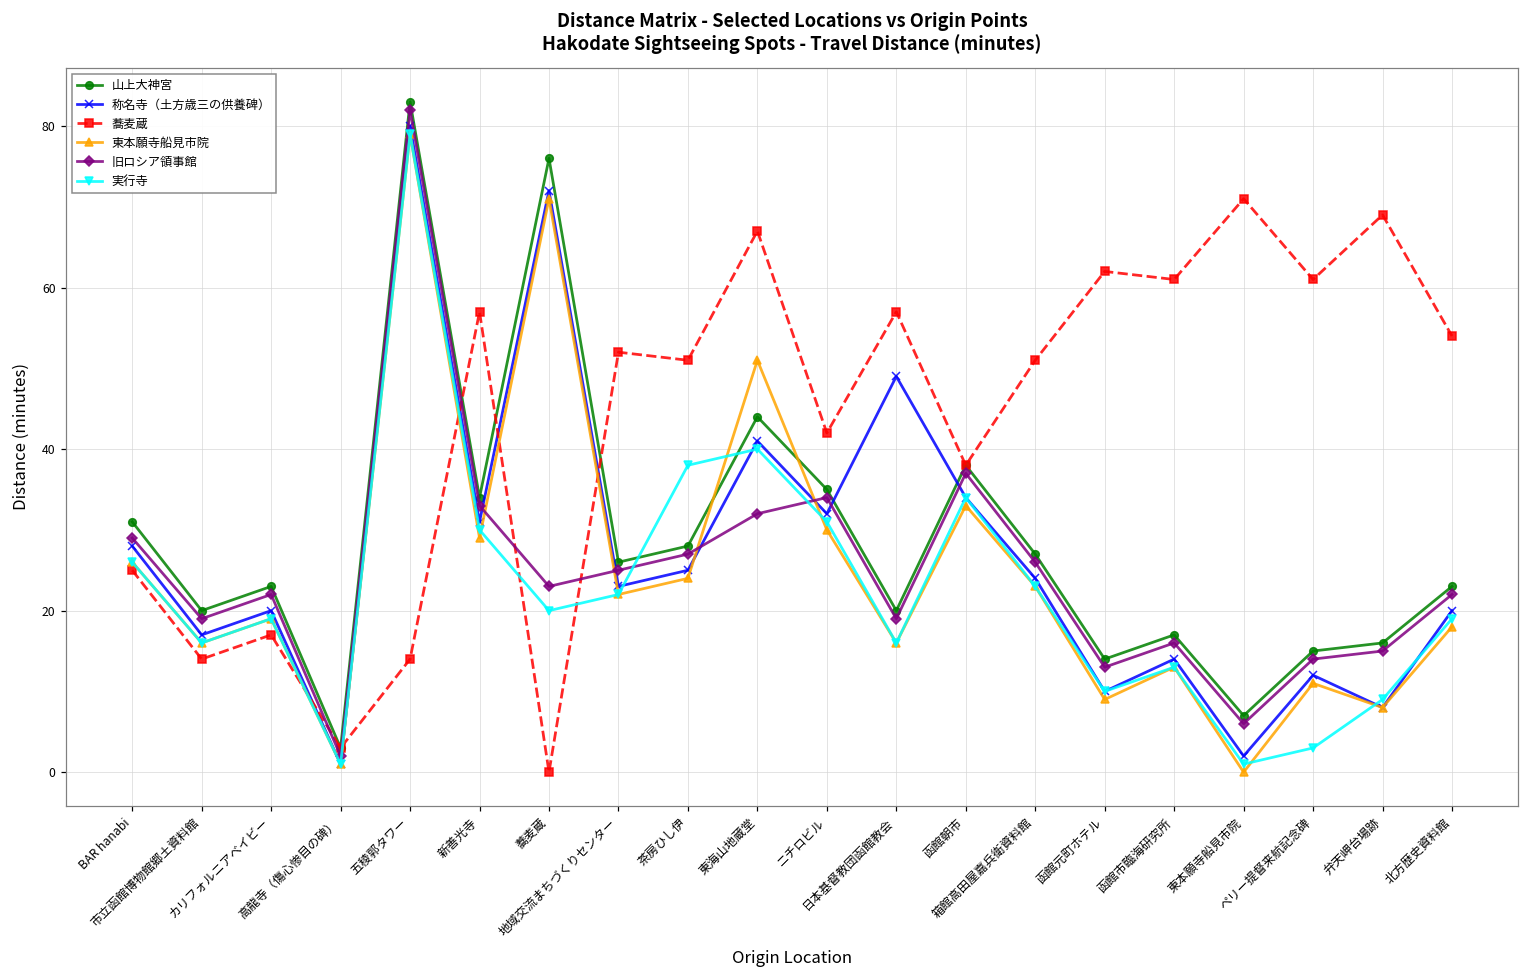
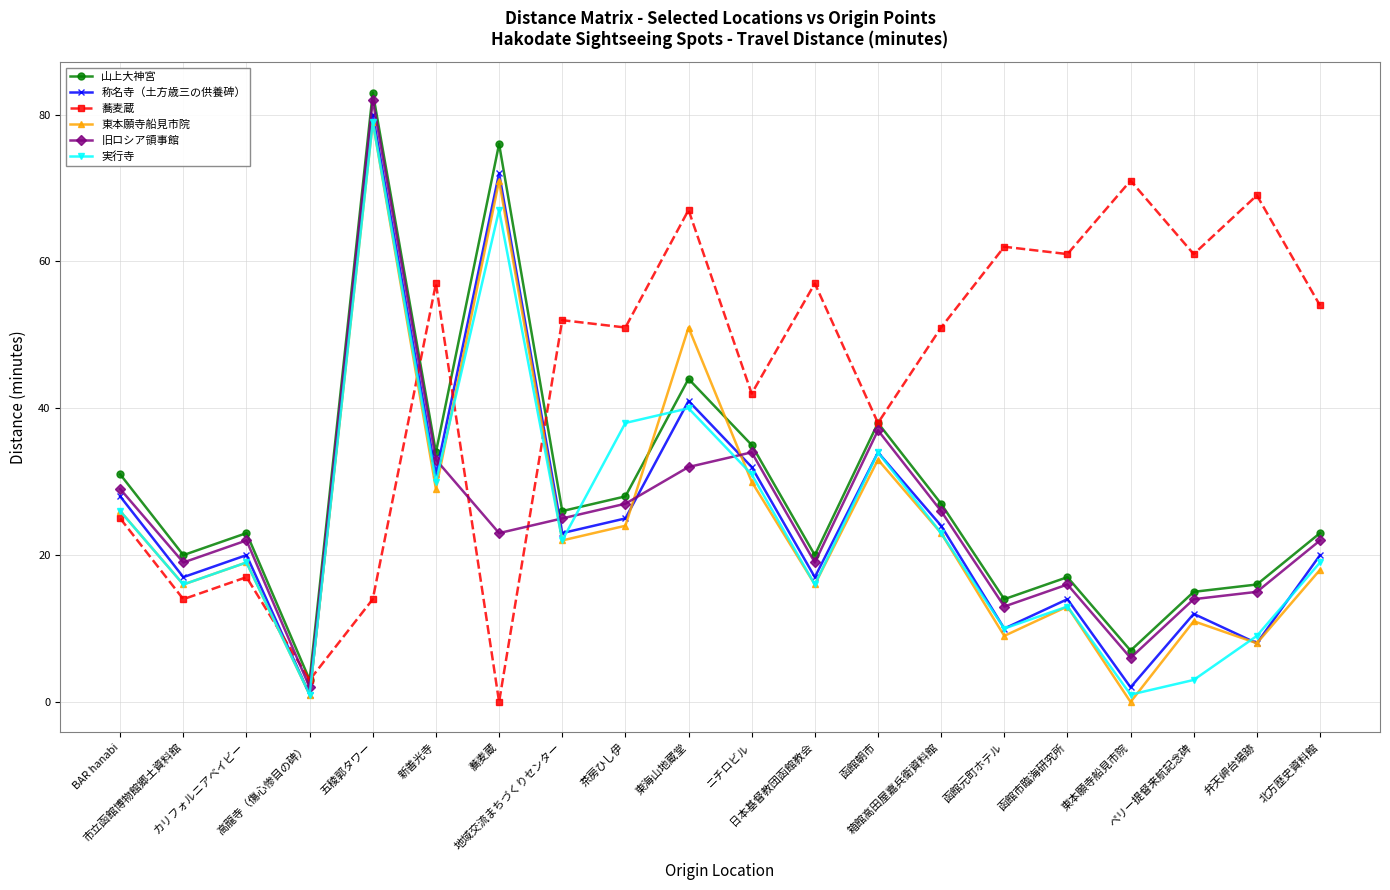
  {
    "山上大神宮": {
      "BAR hanabi": 31,
      "市立函館博物館郷土資料館": 20,
      "カリフォルニアベイビー": 23,
      "五稜郭タワー": 83,
      "新善光寺": 34,
      "蕎麦蔵": 76,
      "地域交流まちづくりセンター": 26,
      "茶房ひし伊": 28,
      "東海山地蔵堂": 44,
      "ニチロビル": 35,
      "日本基督教団函館教会": 20,
      "箱館高田屋嘉兵衛資料館": 27,
      "函館元町ホテル": 14,
      "函館市臨海研究所": 17,
      "東本願寺船見市院": 7,
      "ペリー提督来航記念碑": 15,
      "弁天岬台場跡": 16,
      "北方歴史資料館": 23
    },
    "称名寺（土方歳三の供養碑）": {
      "BAR hanabi": 28,
      "市立函館博物館郷土資料館": 17,
      "カリフォルニアベイビー": 20,
      "五稜郭タワー": 80,
      "新善光寺": 31,
      "蕎麦蔵": 72,
      "地域交流まちづくりセンター": 23,
      "茶房ひし伊": 25,
      "東海山地蔵堂": 41,
      "ニチロビル": 32,
-     "日本基督教団函館教会": 49,
+     "日本基督教団函館教会": 17,
      "箱館高田屋嘉兵衛資料館": 24,
      "函館市臨海研究所": 14,
      "東本願寺船見市院": 2,
      "ペリー提督来航記念碑": 12,
      "北方歴史資料館": 20
    },
    "蕎麦蔵": {
      "BAR hanabi": 25,
      "市立函館博物館郷土資料館": 14,
      "カリフォルニアベイビー": 17,
      "五稜郭タワー": 14,
      "新善光寺": 57,
      "蕎麦蔵": 0,
      "地域交流まちづくりセンター": 52,
      "茶房ひし伊": 51,
      "東海山地蔵堂": 67,
      "ニチロビル": 42,
      "日本基督教団函館教会": 57,
      "箱館高田屋嘉兵衛資料館": 51,
      "函館元町ホテル": 62,
      "函館市臨海研究所": 61,
      "東本願寺船見市院": 71,
      "ペリー提督来航記念碑": 61,
      "弁天岬台場跡": 69,
      "北方歴史資料館": 54
    },
    "東本願寺船見市院": {
      "新善光寺": 29,
      "蕎麦蔵": 71,
      "茶房ひし伊": 24,
      "東海山地蔵堂": 51,
      "ニチロビル": 30,
      "函館朝市": 33,
      "函館元町ホテル": 9,
      "東本願寺船見市院": 0,
      "ペリー提督来航記念碑": 11,
      "北方歴史資料館": 18
    },
    "旧ロシア領事館": {
      "BAR hanabi": 29,
      "市立函館博物館郷土資料館": 19,
      "カリフォルニアベイビー": 22,
      "高龍寺（傷心惨目の碑）": 2,
      "五稜郭タワー": 82,
      "新善光寺": 33,
      "蕎麦蔵": 23,
      "地域交流まちづくりセンター": 25,
      "茶房ひし伊": 27,
      "東海山地蔵堂": 32,
      "ニチロビル": 34,
      "日本基督教団函館教会": 19,
      "函館朝市": 37,
      "箱館高田屋嘉兵衛資料館": 26,
      "函館元町ホテル": 13,
      "函館市臨海研究所": 16,
      "東本願寺船見市院": 6,
      "ペリー提督来航記念碑": 14,
      "弁天岬台場跡": 15,
      "北方歴史資料館": 22
    },
    "実行寺": {
      "新善光寺": 30,
-     "蕎麦蔵": 20,
+     "蕎麦蔵": 67,
      "茶房ひし伊": 38,
      "東海山地蔵堂": 40,
      "ニチロビル": 31,
      "東本願寺船見市院": 1,
      "ペリー提督来航記念碑": 3,
      "弁天岬台場跡": 9,
      "北方歴史資料館": 19
    }
  }
